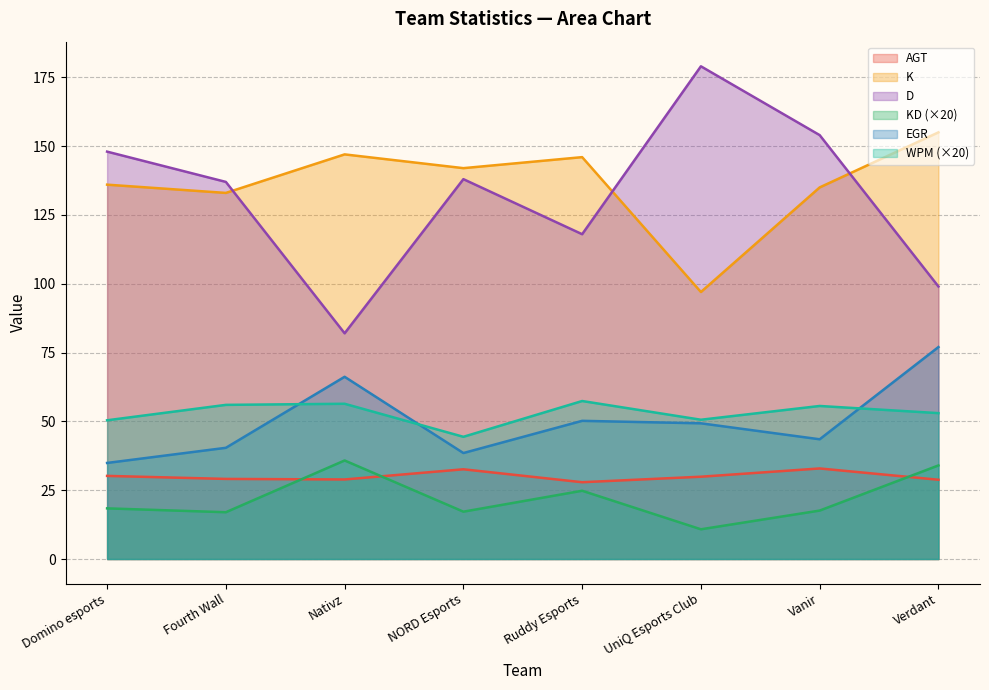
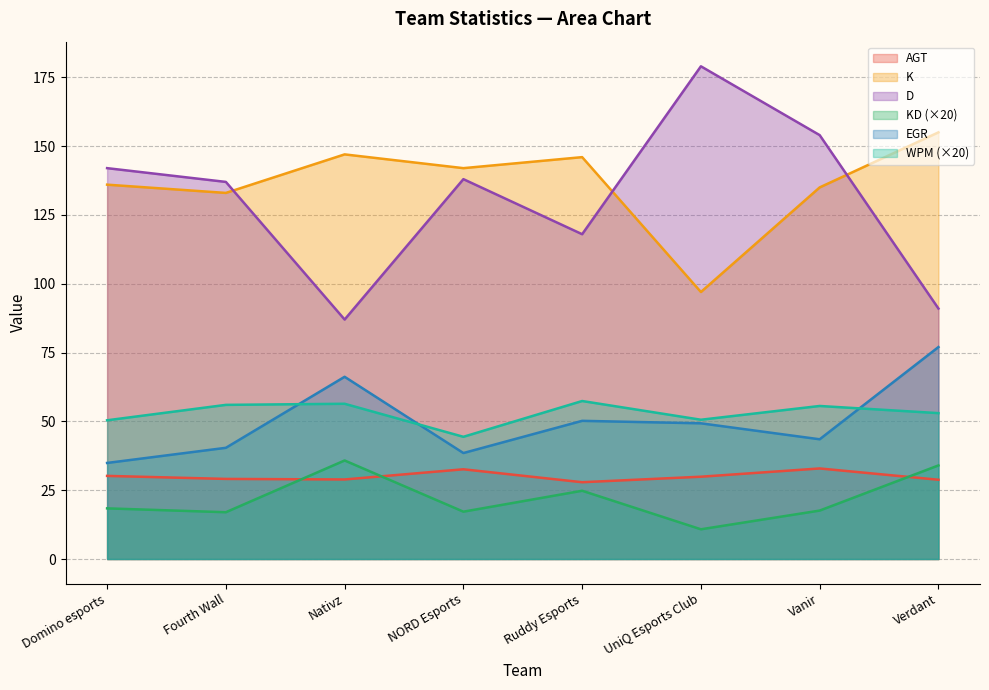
  {
    "D": {
-     "Domino esports": 148,
+     "Domino esports": 142,
      "Fourth Wall": 137,
-     "Nativz": 82,
+     "Nativz": 87,
      "NORD Esports": 138,
      "Ruddy Esports": 118,
      "UniQ Esports Club": 179,
      "Vanir": 154,
-     "Verdant": 99
+     "Verdant": 91
    }
  }
